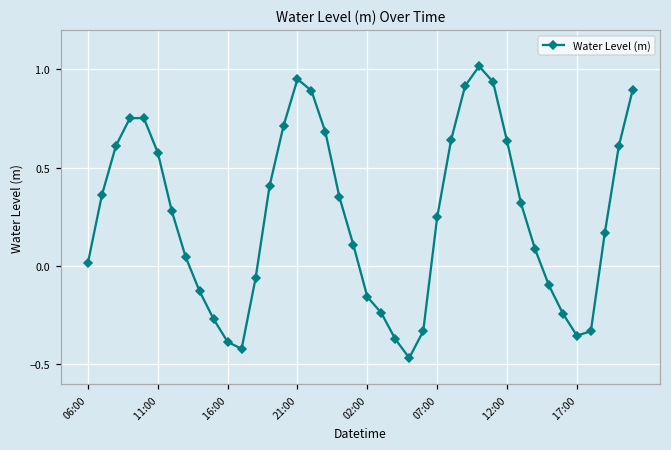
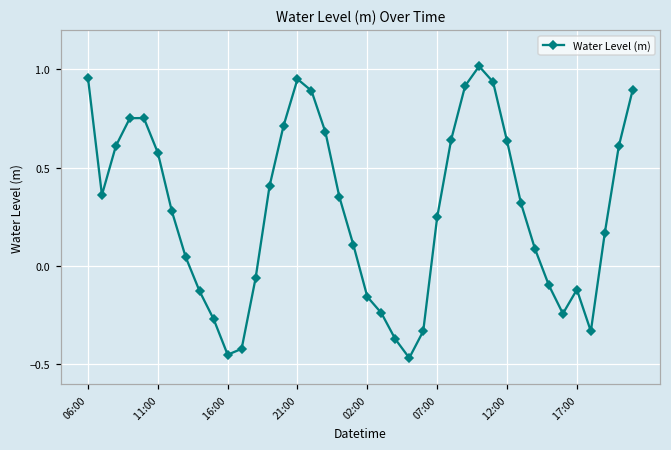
  {
-   "06:00": 0.02,
+   "06:00": 0.96,
    "11:00": 0.58,
-   "16:00": -0.39,
+   "16:00": -0.45,
    "21:00": 0.95,
    "02:00": -0.16,
    "07:00": 0.25,
    "12:00": 0.64,
-   "17:00": -0.35
+   "17:00": -0.12
  }
